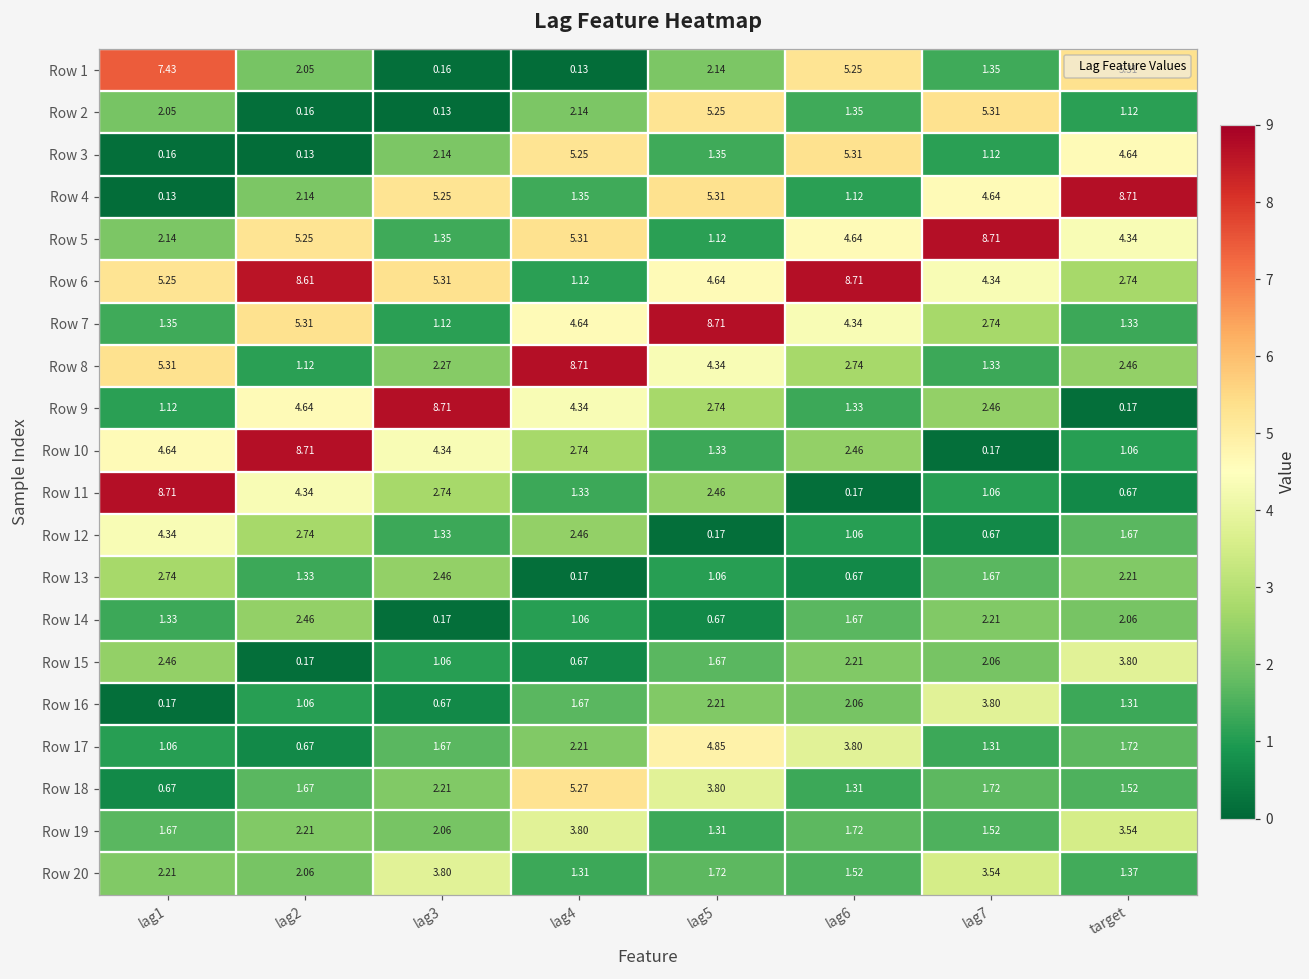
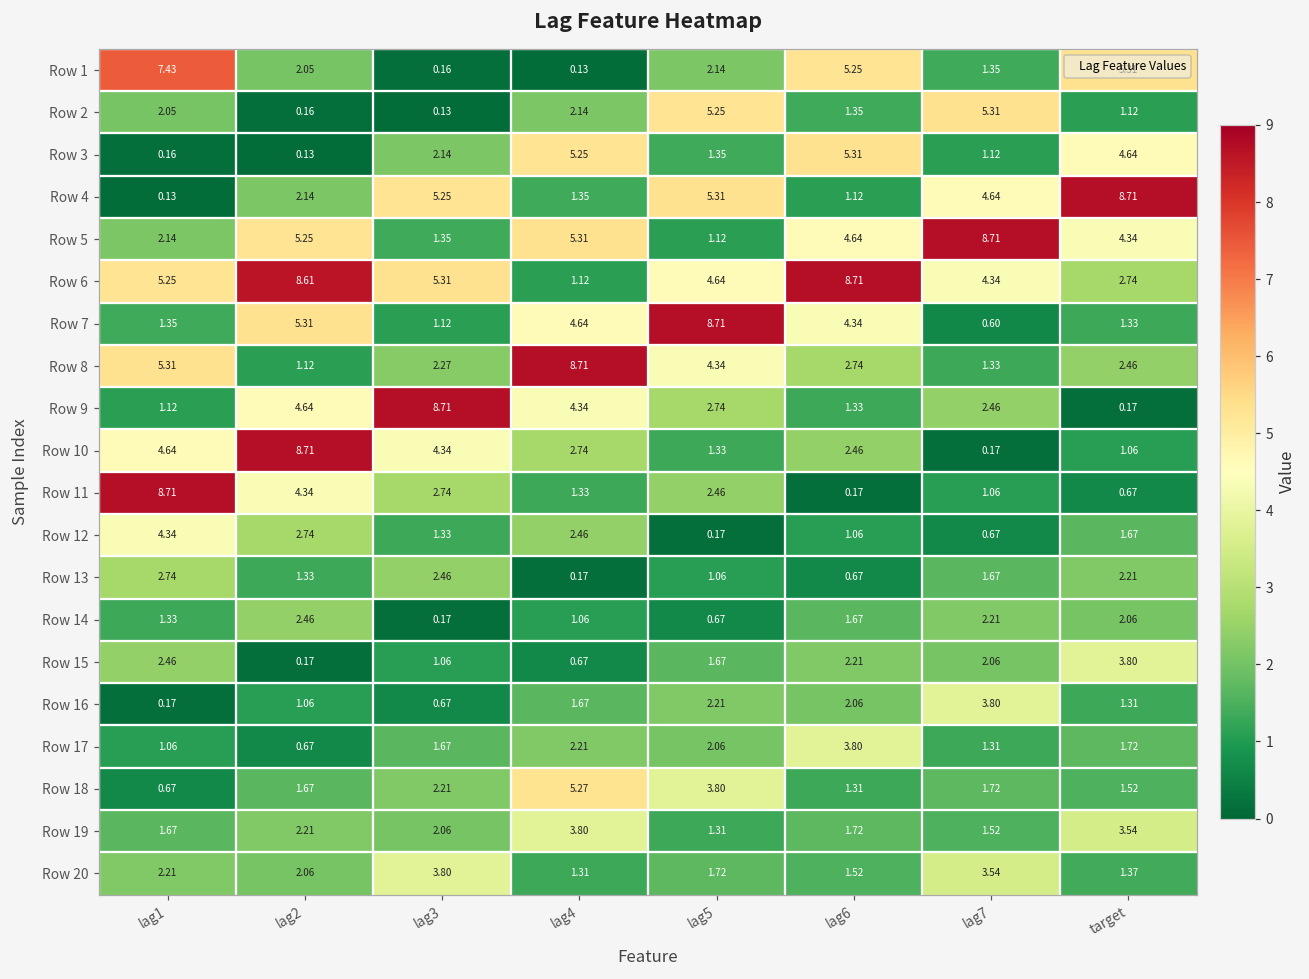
  {
    "Row 1": {
      "lag1": 7.43,
      "lag2": 2.05,
      "lag3": 0.16,
      "lag4": 0.13,
      "lag5": 2.14,
      "lag6": 5.25,
      "lag7": 1.35
    },
    "Row 2": {
      "lag1": 2.05,
      "lag2": 0.16,
      "lag3": 0.13,
      "lag4": 2.14,
      "lag5": 5.25,
      "lag6": 1.35,
      "lag7": 5.31,
      "target": 1.12
    },
    "Row 3": {
      "lag1": 0.16,
      "lag2": 0.13,
      "lag3": 2.14,
      "lag4": 5.25,
      "lag5": 1.35,
      "lag6": 5.31,
      "lag7": 1.12,
      "target": 4.64
    },
    "Row 4": {
      "lag1": 0.13,
      "lag2": 2.14,
      "lag3": 5.25,
      "lag4": 1.35,
      "lag5": 5.31,
      "lag6": 1.12,
      "lag7": 4.64,
      "target": 8.71
    },
    "Row 5": {
      "lag1": 2.14,
      "lag2": 5.25,
      "lag3": 1.35,
      "lag4": 5.31,
      "lag5": 1.12,
      "lag6": 4.64,
      "lag7": 8.71,
      "target": 4.34
    },
    "Row 6": {
      "lag1": 5.25,
      "lag2": 8.61,
      "lag3": 5.31,
      "lag4": 1.12,
      "lag5": 4.64,
      "lag6": 8.71,
      "lag7": 4.34,
      "target": 2.74
    },
    "Row 7": {
      "lag1": 1.35,
      "lag2": 5.31,
      "lag3": 1.12,
      "lag4": 4.64,
      "lag5": 8.71,
      "lag6": 4.34,
-     "lag7": 2.74,
+     "lag7": 0.60,
      "target": 1.33
    },
    "Row 8": {
      "lag1": 5.31,
      "lag2": 1.12,
      "lag3": 2.27,
      "lag4": 8.71,
      "lag5": 4.34,
      "lag6": 2.74,
      "lag7": 1.33,
      "target": 2.46
    },
    "Row 9": {
      "lag1": 1.12,
      "lag2": 4.64,
      "lag3": 8.71,
      "lag4": 4.34,
      "lag5": 2.74,
      "lag6": 1.33,
      "lag7": 2.46,
      "target": 0.17
    },
    "Row 10": {
      "lag1": 4.64,
      "lag2": 8.71,
      "lag3": 4.34,
      "lag4": 2.74,
      "lag5": 1.33,
      "lag6": 2.46,
      "lag7": 0.17,
      "target": 1.06
    },
    "Row 11": {
      "lag1": 8.71,
      "lag2": 4.34,
      "lag3": 2.74,
      "lag4": 1.33,
      "lag5": 2.46,
      "lag6": 0.17,
      "lag7": 1.06,
      "target": 0.67
    },
    "Row 12": {
      "lag1": 4.34,
      "lag2": 2.74,
      "lag3": 1.33,
      "lag4": 2.46,
      "lag5": 0.17,
      "lag6": 1.06,
      "lag7": 0.67,
      "target": 1.67
    },
    "Row 13": {
      "lag1": 2.74,
      "lag2": 1.33,
      "lag3": 2.46,
      "lag4": 0.17,
      "lag5": 1.06,
      "lag6": 0.67,
      "lag7": 1.67,
      "target": 2.21
    },
    "Row 14": {
      "lag1": 1.33,
      "lag2": 2.46,
      "lag3": 0.17,
      "lag4": 1.06,
      "lag5": 0.67,
      "lag6": 1.67,
      "lag7": 2.21,
      "target": 2.06
    },
    "Row 15": {
      "lag1": 2.46,
      "lag2": 0.17,
      "lag3": 1.06,
      "lag4": 0.67,
      "lag5": 1.67,
      "lag6": 2.21,
      "lag7": 2.06,
      "target": 3.80
    },
    "Row 16": {
      "lag1": 0.17,
      "lag2": 1.06,
      "lag3": 0.67,
      "lag4": 1.67,
      "lag5": 2.21,
      "lag6": 2.06,
      "lag7": 3.80,
      "target": 1.31
    },
    "Row 17": {
      "lag1": 1.06,
      "lag2": 0.67,
      "lag3": 1.67,
      "lag4": 2.21,
-     "lag5": 4.85,
+     "lag5": 2.06,
      "lag6": 3.80,
      "lag7": 1.31,
      "target": 1.72
    },
    "Row 18": {
      "lag1": 0.67,
      "lag2": 1.67,
      "lag3": 2.21,
      "lag4": 5.27,
      "lag5": 3.80,
      "lag6": 1.31,
      "lag7": 1.72,
      "target": 1.52
    },
    "Row 19": {
      "lag1": 1.67,
      "lag2": 2.21,
      "lag3": 2.06,
      "lag4": 3.80,
      "lag5": 1.31,
      "lag6": 1.72,
      "lag7": 1.52,
      "target": 3.54
    },
    "Row 20": {
      "lag1": 2.21,
      "lag2": 2.06,
      "lag3": 3.80,
      "lag4": 1.31,
      "lag5": 1.72,
      "lag6": 1.52,
      "lag7": 3.54,
      "target": 1.37
    }
  }
